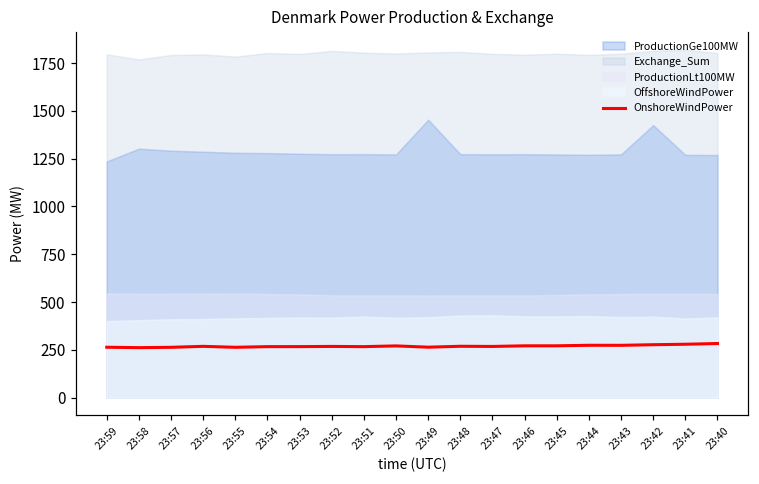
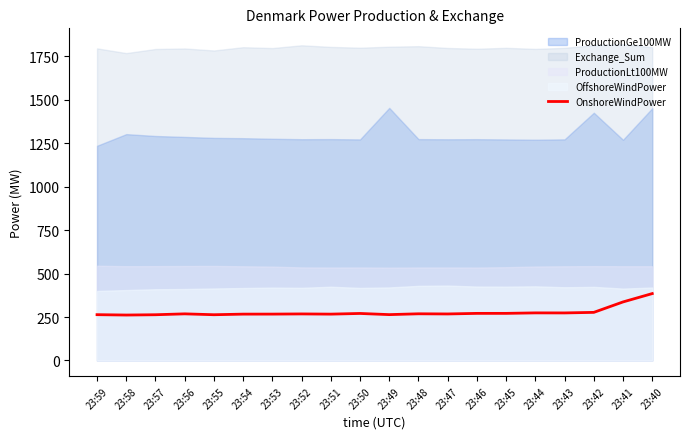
  {
    "OnshoreWindPower": {
      "23:59": 260,
      "23:58": 260,
      "23:57": 260,
      "23:56": 270,
      "23:55": 260,
      "23:54": 270,
      "23:53": 270,
      "23:52": 270,
      "23:51": 270,
      "23:50": 270,
      "23:49": 260,
      "23:48": 270,
      "23:47": 270,
      "23:46": 270,
      "23:45": 270,
      "23:44": 270,
      "23:43": 270,
      "23:42": 280,
-     "23:41": 280,
-     "23:40": 280
+     "23:41": 340,
+     "23:40": 380
    },
    "ProductionGe100MW": {
      "23:59": 1240,
      "23:58": 1300,
      "23:57": 1290,
      "23:56": 1290,
      "23:55": 1280,
      "23:54": 1280,
      "23:53": 1280,
      "23:52": 1270,
      "23:51": 1270,
      "23:50": 1270,
      "23:49": 1450,
      "23:48": 1270,
      "23:47": 1270,
      "23:46": 1270,
      "23:45": 1270,
      "23:44": 1270,
      "23:43": 1270,
      "23:42": 1430,
      "23:41": 1270,
-     "23:40": 1270
+     "23:40": 1450
    }
  }
